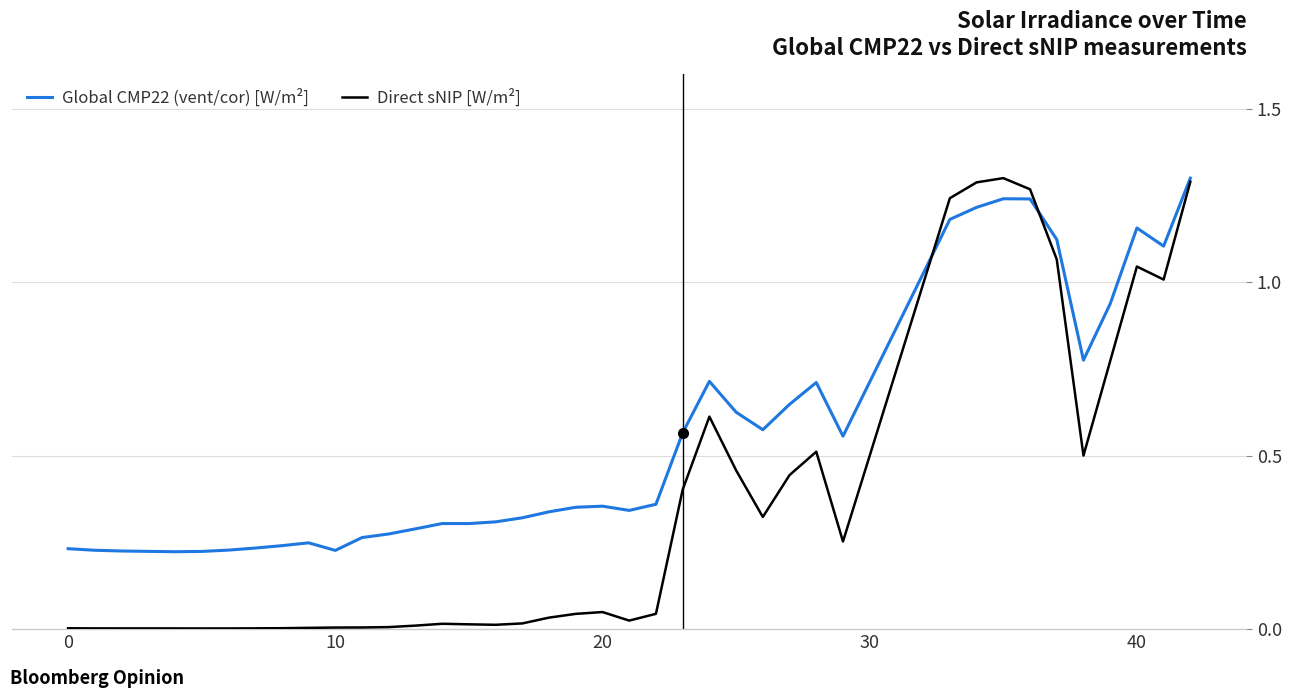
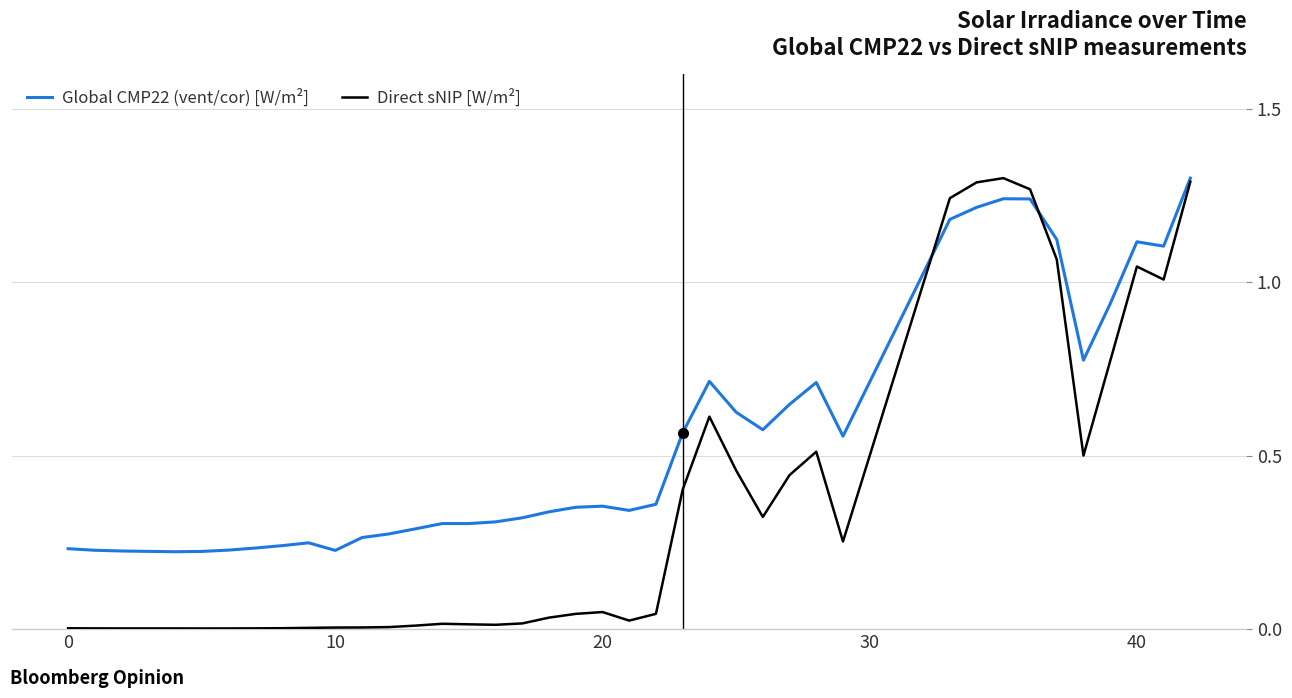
  {
    "Global CMP22 (vent/cor) [W/m²]": {
      "0": 0.23,
      "10": 0.23,
      "20": 0.35,
-     "40": 1.16
+     "40": 1.12
    }
  }
